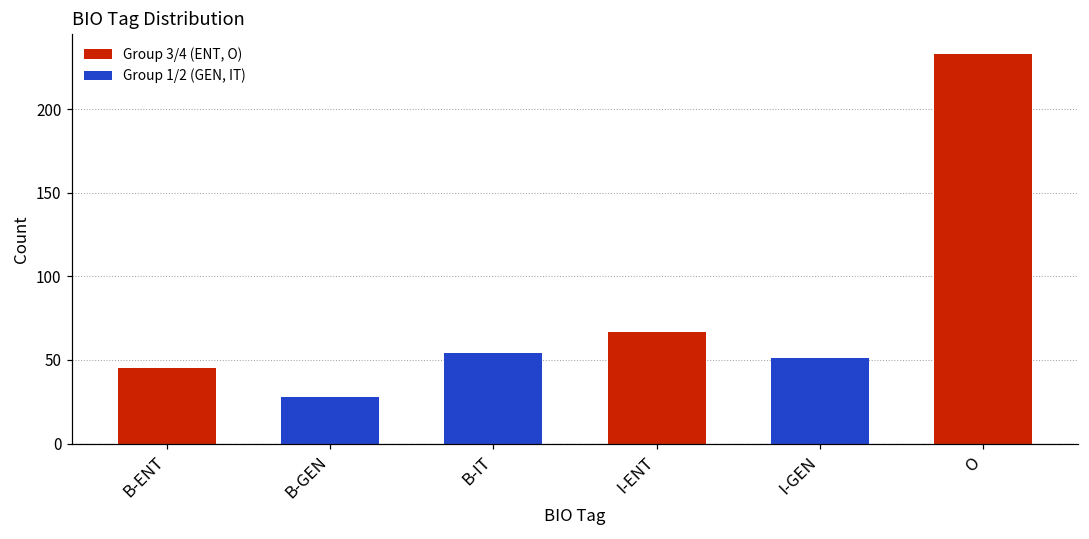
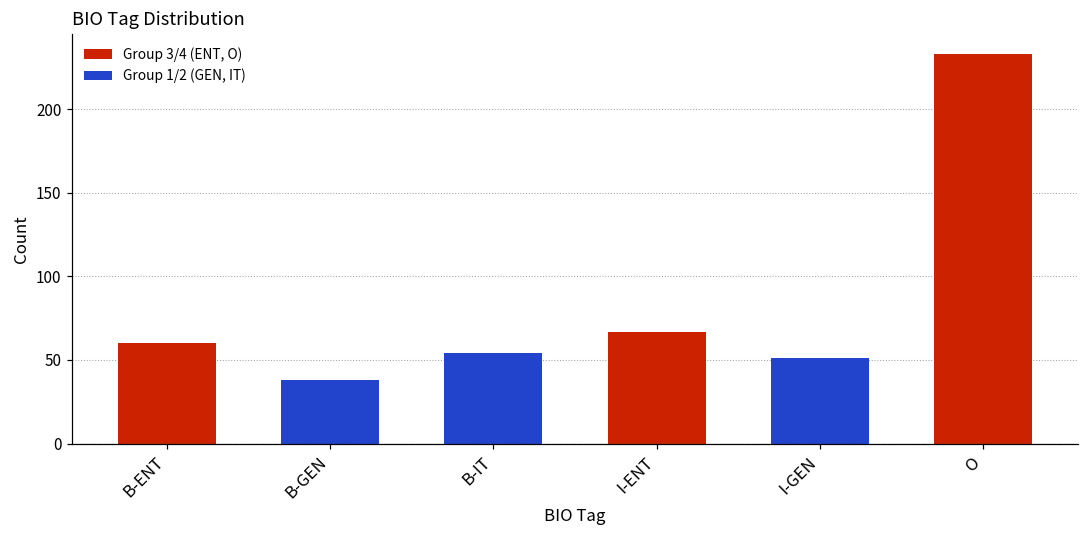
  {
    "Group 3/4 (ENT, O)": {
-     "B-ENT": 45,
+     "B-ENT": 60,
      "I-ENT": 67,
      "O": 233
    },
    "Group 1/2 (GEN, IT)": {
-     "B-GEN": 28,
+     "B-GEN": 38,
      "B-IT": 54,
      "I-GEN": 51
    }
  }
